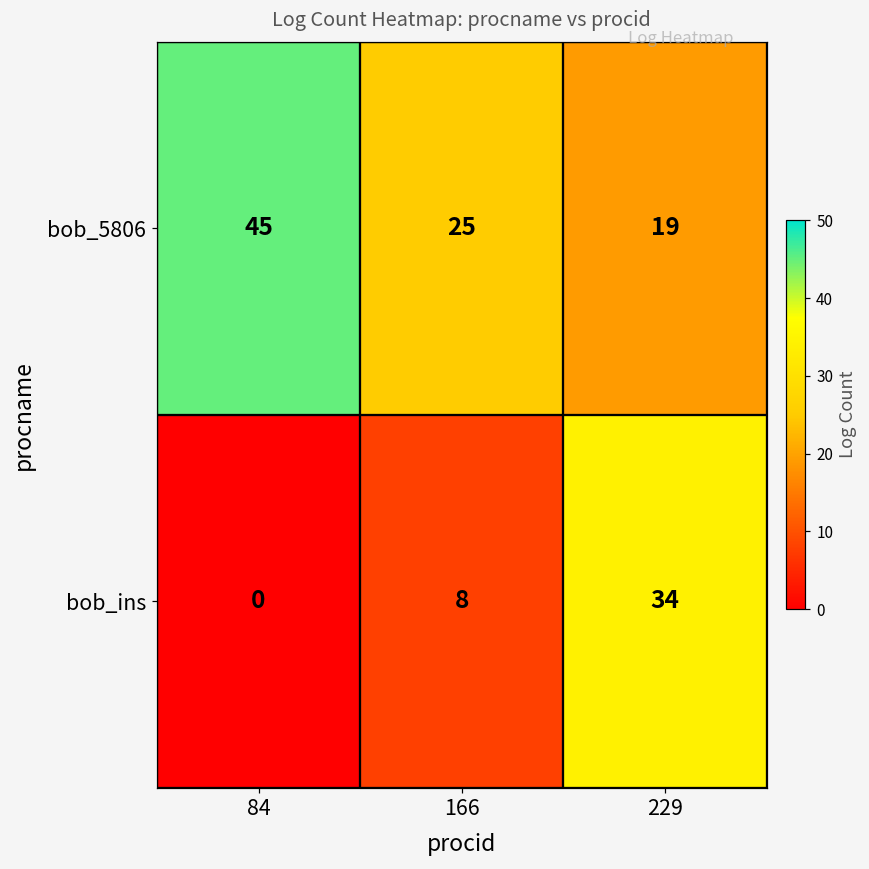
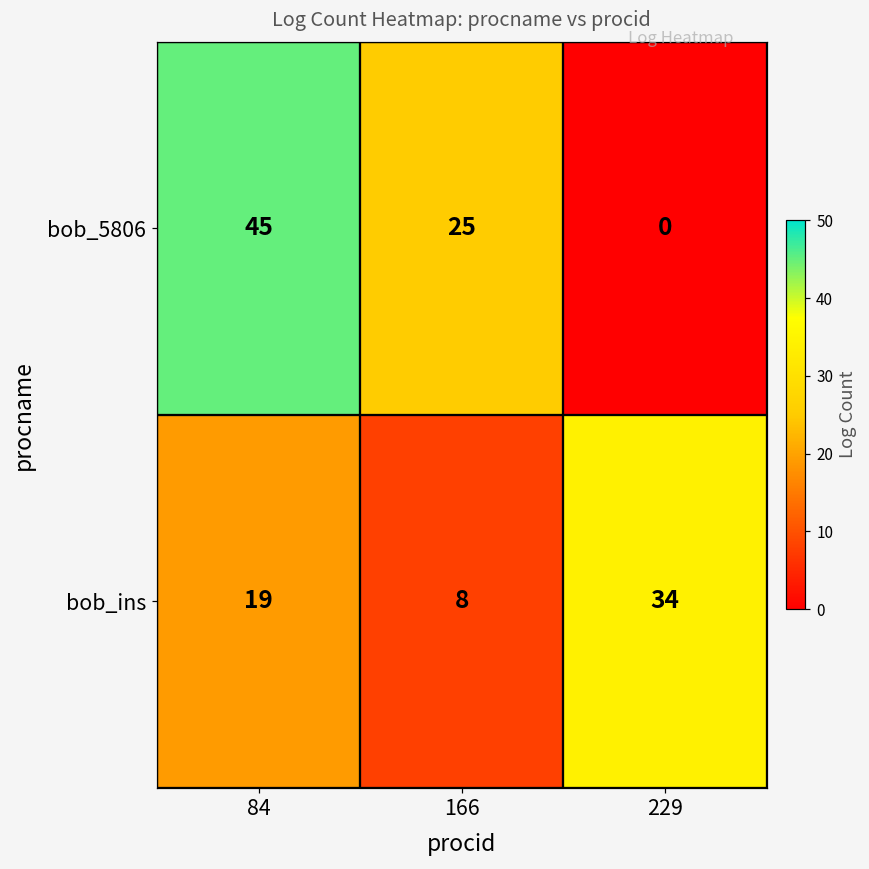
  {
    "bob_5806": {
      "84": 45,
      "166": 25,
-     "229": 19
+     "229": 0
    },
    "bob_ins": {
-     "84": 0,
+     "84": 19,
      "166": 8,
      "229": 34
    }
  }
